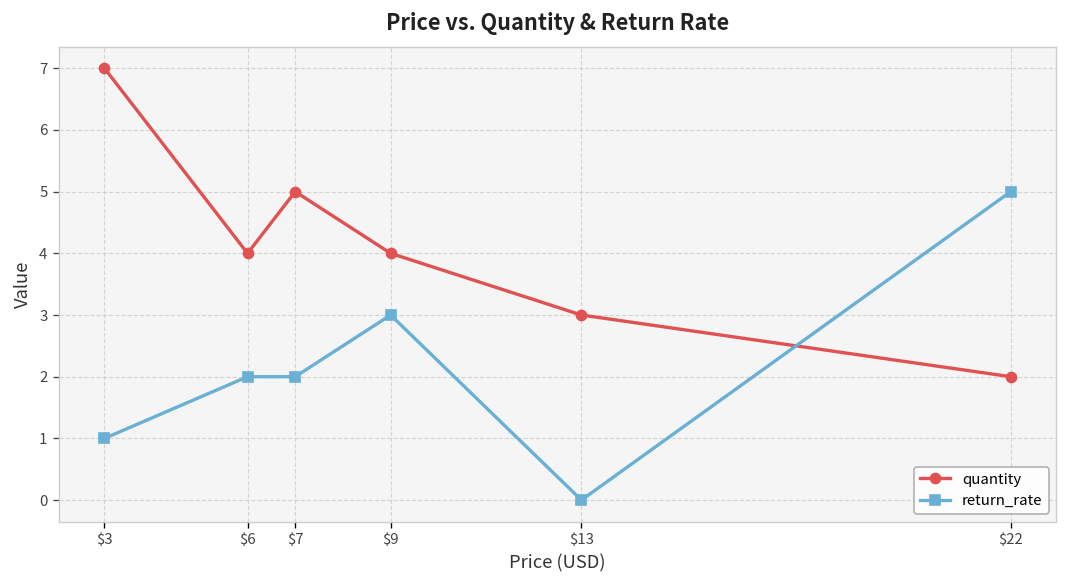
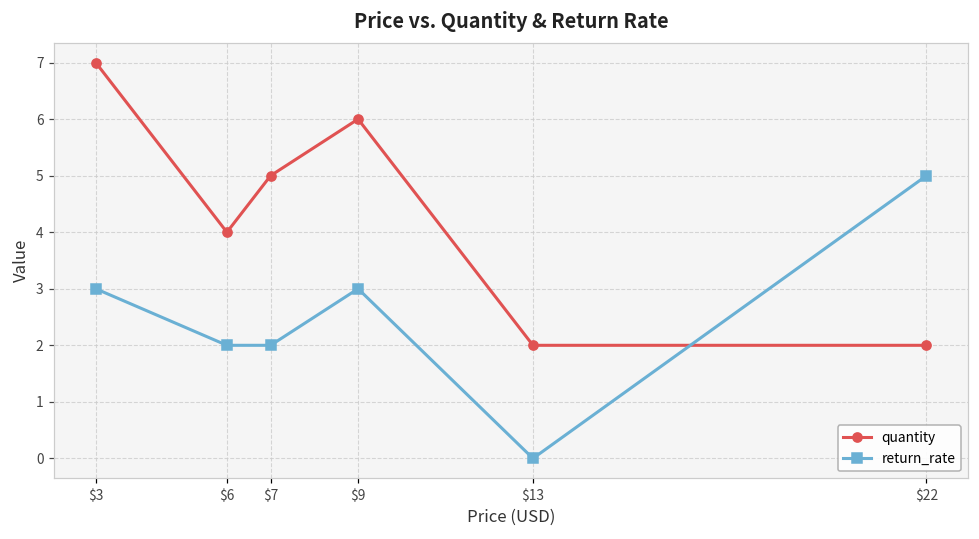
  {
    "quantity": {
      "$3": 7,
      "$6": 4,
      "$7": 5,
-     "$9": 4,
-     "$13": 3,
+     "$9": 6,
+     "$13": 2,
      "$22": 2
    },
    "return_rate": {
-     "$3": 1,
+     "$3": 3,
      "$6": 2,
      "$7": 2,
      "$9": 3,
      "$13": 0,
      "$22": 5
    }
  }
